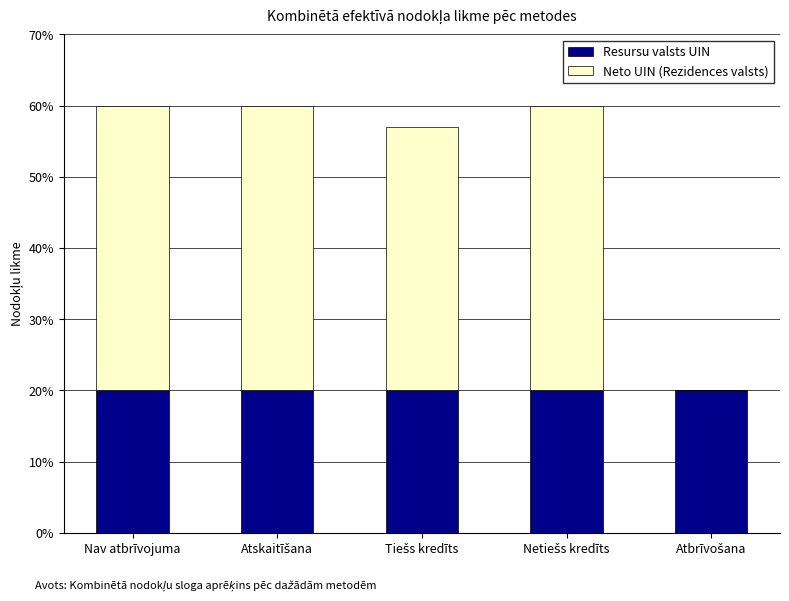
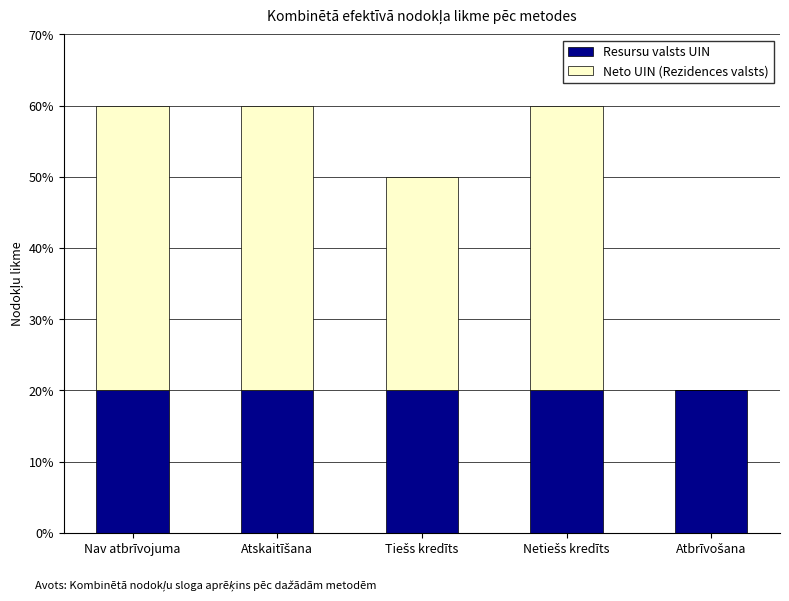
  {
    "Resursu valsts UIN": {
      "Nav atbrīvojuma": "20%",
      "Atskaitīšana": "20%",
      "Tiešs kredīts": "20%",
      "Netiešs kredīts": "20%",
      "Atbrīvošana": "20%"
    },
    "Neto UIN (Rezidences valsts)": {
      "Nav atbrīvojuma": "40%",
      "Atskaitīšana": "40%",
-     "Tiešs kredīts": "37%",
+     "Tiešs kredīts": "30%",
      "Netiešs kredīts": "40%",
      "Atbrīvošana": "0%"
    }
  }
